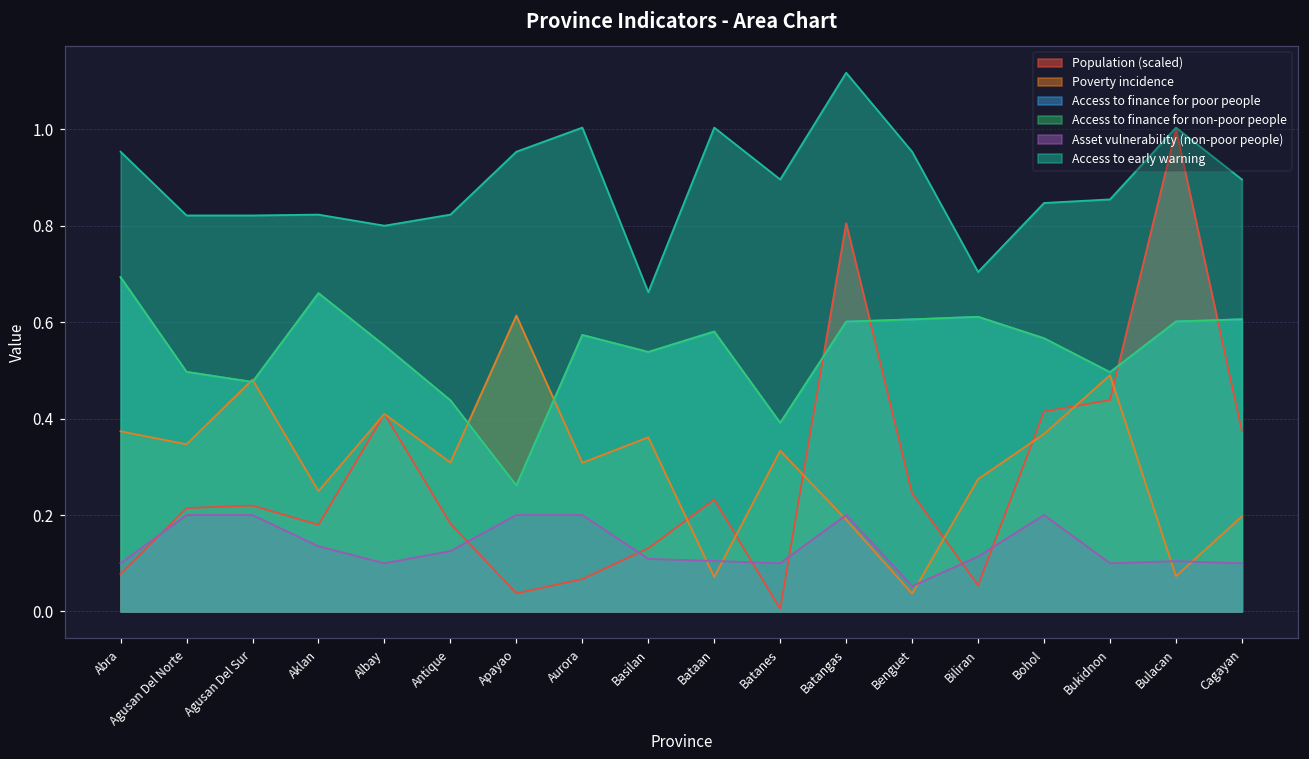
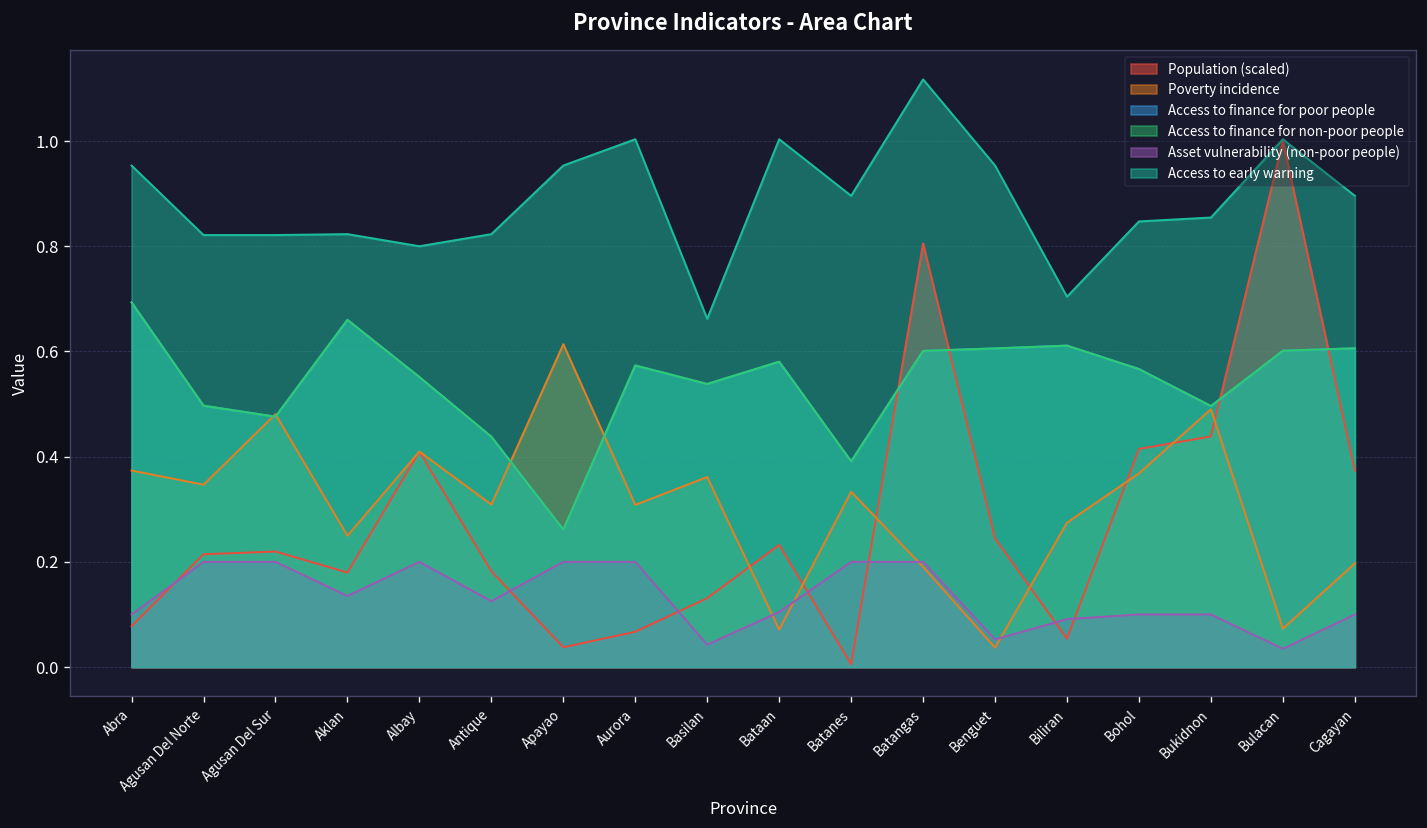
  {
    "Asset vulnerability (non-poor people)": {
      "Abra": 0.10,
      "Agusan Del Norte": 0.20,
      "Agusan Del Sur": 0.20,
      "Aklan": 0.14,
-     "Albay": 0.1,
+     "Albay": 0.2,
      "Antique": 0.13,
      "Apayao": 0.20,
      "Aurora": 0.20,
-     "Basilan": 0.11,
+     "Basilan": 0.04,
      "Bataan": 0.10,
-     "Batanes": 0.1,
+     "Batanes": 0.2,
      "Batangas": 0.20,
      "Benguet": 0.05,
-     "Biliran": 0.11,
-     "Bohol": 0.2,
+     "Biliran": 0.09,
+     "Bohol": 0.1,
      "Bukidnon": 0.10,
-     "Bulacan": 0.10,
+     "Bulacan": 0.03,
      "Cagayan": 0.10
    }
  }
